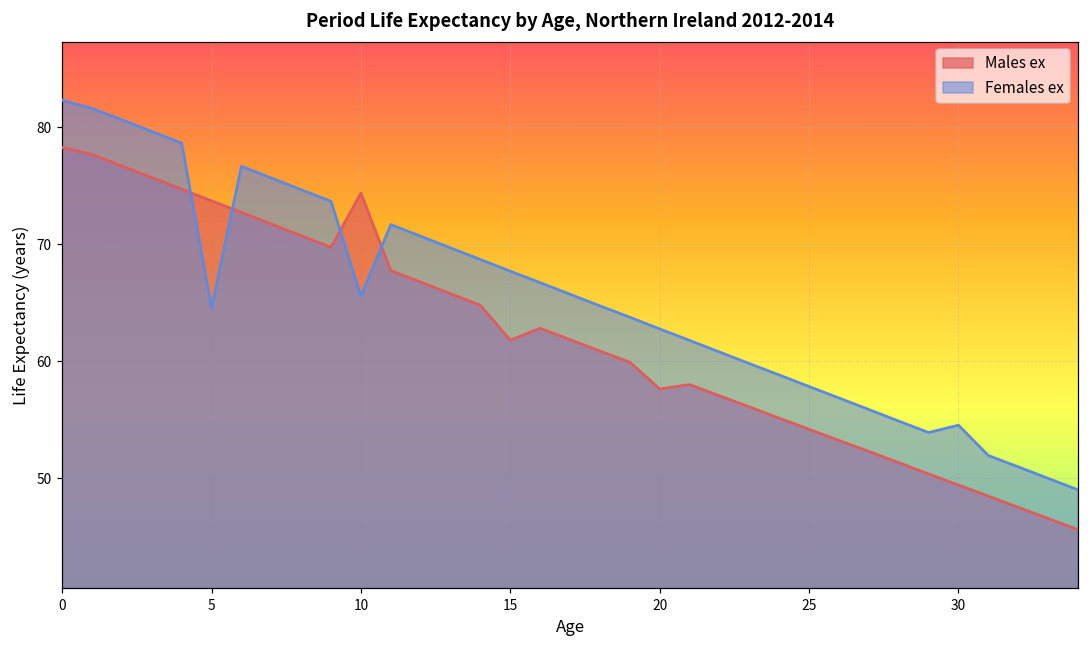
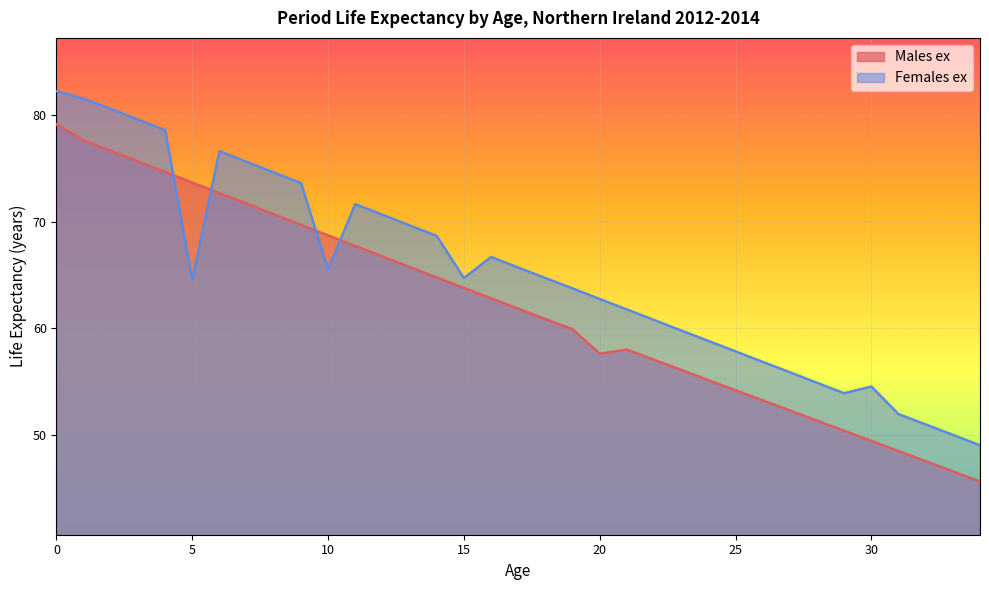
  {
    "Males ex": {
-     "0": 78.3,
+     "0": 79.2,
      "5": 73.7,
-     "10": 74.4,
-     "15": 61.8,
+     "10": 68.7,
+     "15": 63.8,
      "20": 57.6,
      "25": 54.2,
      "30": 49.4
    },
    "Females ex": {
      "0": 82.3,
      "5": 64.6,
      "10": 65.6,
-     "15": 67.7,
+     "15": 64.7,
      "20": 62.8,
      "25": 57.8,
      "30": 54.5
    }
  }
